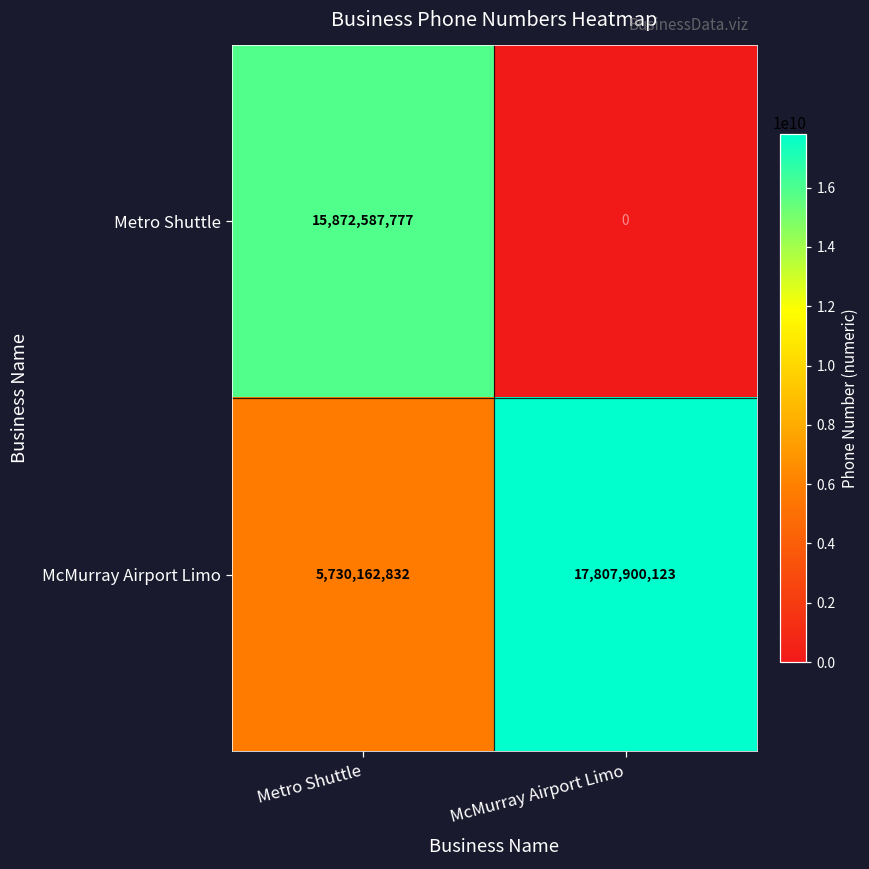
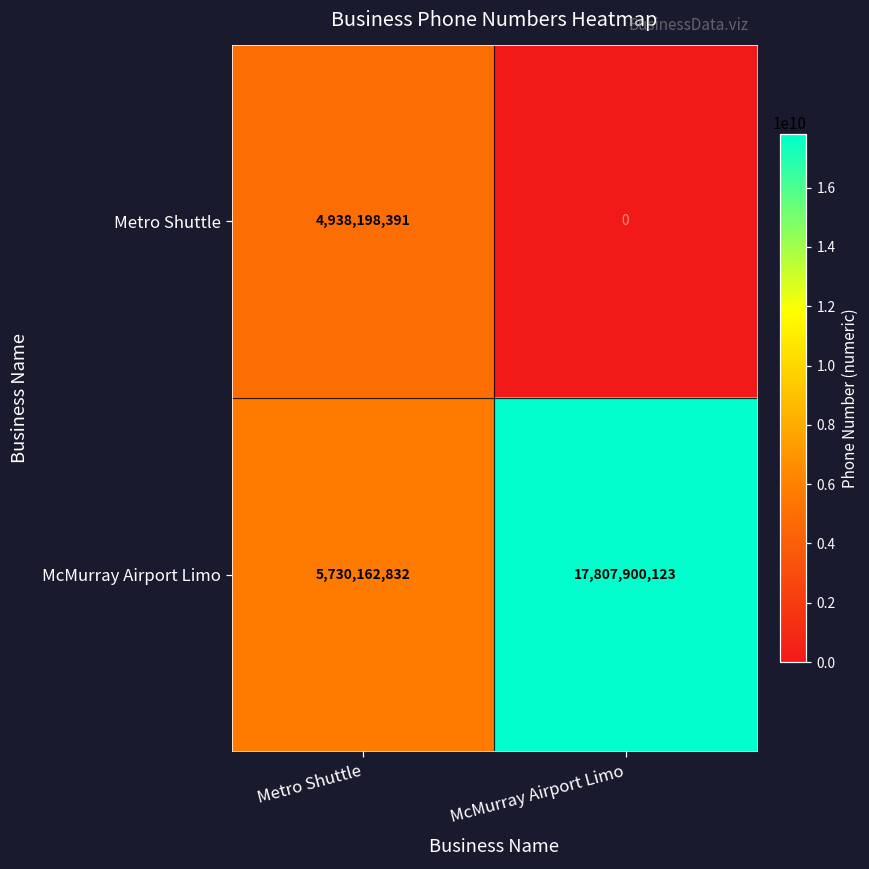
  {
    "Metro Shuttle": {
-     "Metro Shuttle": "15,872,587,777",
+     "Metro Shuttle": "4,938,198,391",
      "McMurray Airport Limo": "0"
    },
    "McMurray Airport Limo": {
      "Metro Shuttle": "5,730,162,832",
      "McMurray Airport Limo": "17,807,900,123"
    }
  }
